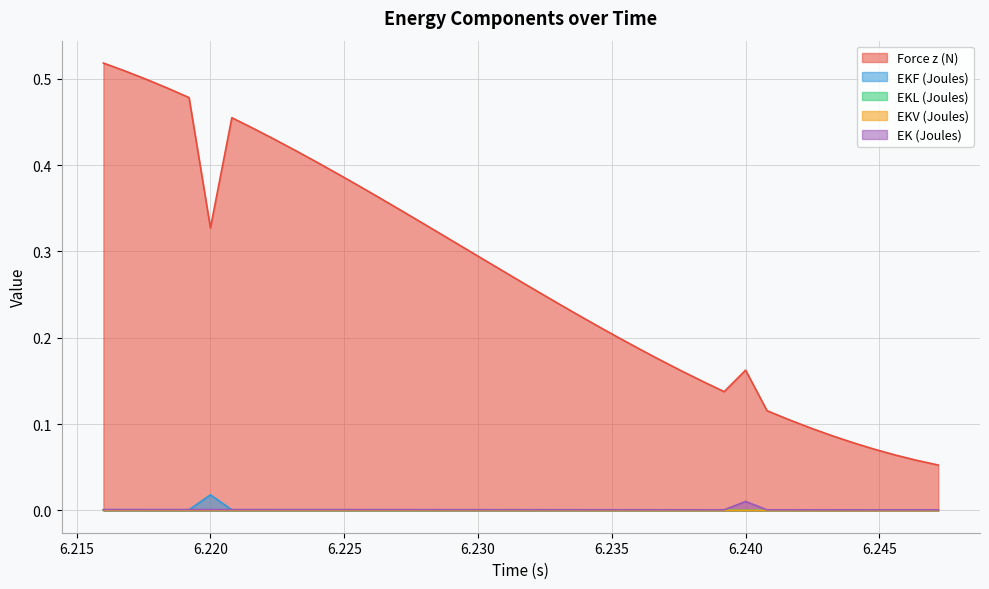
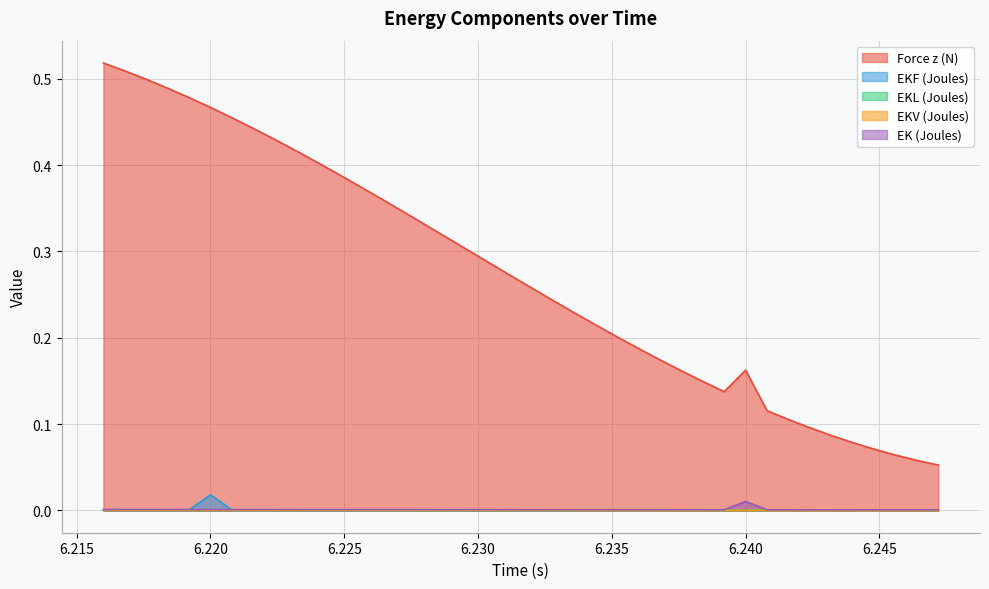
  {
    "Force z (N)": {
-     "6.220": 0.33,
+     "6.220": 0.47,
      "6.240": 0.16
    },
    "EKF (Joules)": {
      "6.220": 0.02
    },
    "EK (Joules)": {
      "6.240": 0.01
    }
  }
